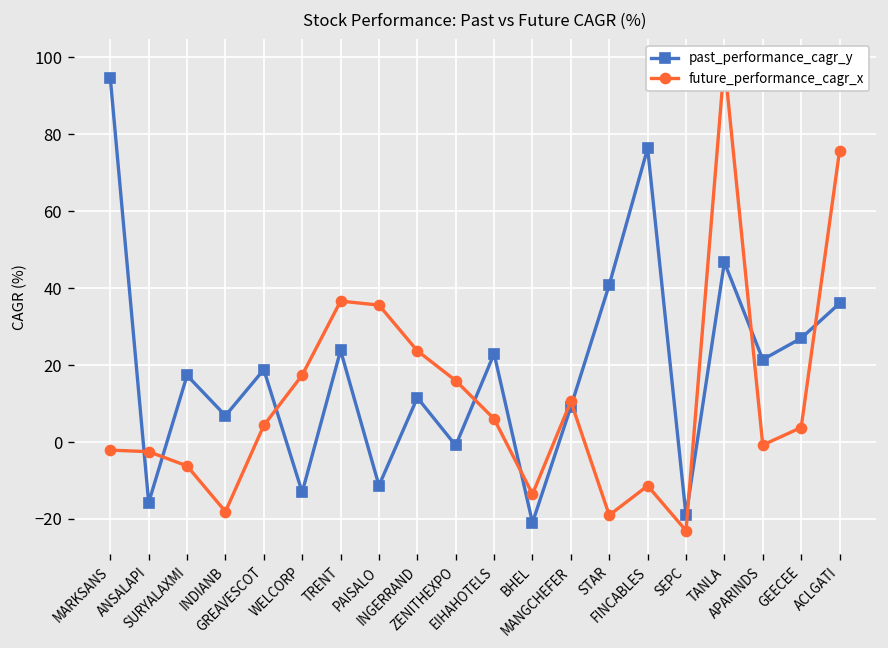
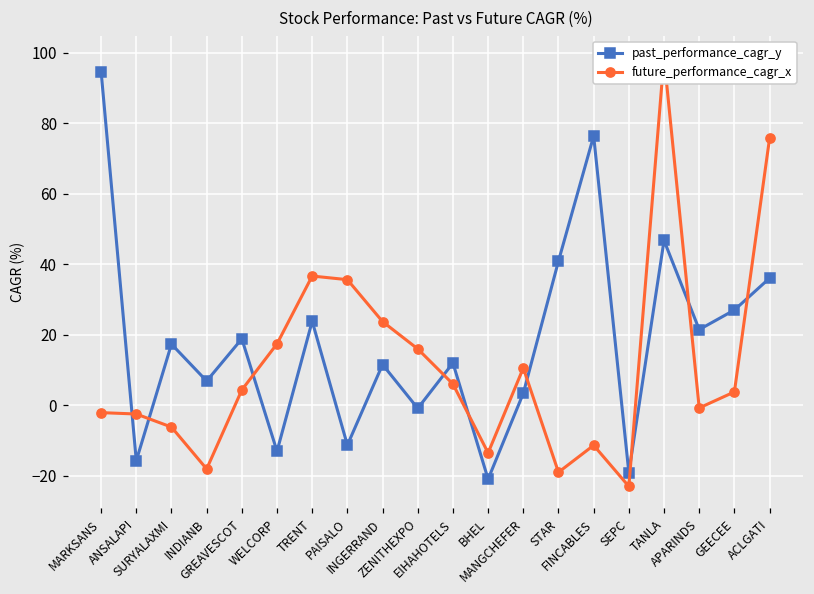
  {
    "past_performance_cagr_y": {
      "MARKSANS": 95,
      "ANSALAPI": -16,
      "SURYALAXMI": 17,
      "INDIANB": 7,
      "GREAVESCOT": 19,
      "WELCORP": -13,
      "TRENT": 24,
      "PAISALO": -11,
      "INGERRAND": 12,
      "ZENITHEXPO": -1,
-     "EIHAHOTELS": 23,
+     "EIHAHOTELS": 12,
      "BHEL": -21,
-     "MANGCHEFER": 9,
+     "MANGCHEFER": 3,
      "STAR": 41,
      "FINCABLES": 76,
      "SEPC": -19,
      "TANLA": 47,
      "APARINDS": 21,
      "GEECEE": 27,
      "ACLGATI": 36
    },
    "future_performance_cagr_x": {
      "MARKSANS": -2,
      "ANSALAPI": -3,
      "SURYALAXMI": -6,
      "INDIANB": -18,
      "GREAVESCOT": 4,
      "WELCORP": 17,
      "TRENT": 37,
      "PAISALO": 36,
      "INGERRAND": 24,
      "ZENITHEXPO": 16,
      "EIHAHOTELS": 6,
      "BHEL": -14,
      "MANGCHEFER": 11,
      "STAR": -19,
      "FINCABLES": -11,
      "SEPC": -23,
      "APARINDS": -1,
      "GEECEE": 4,
      "ACLGATI": 76
    }
  }
